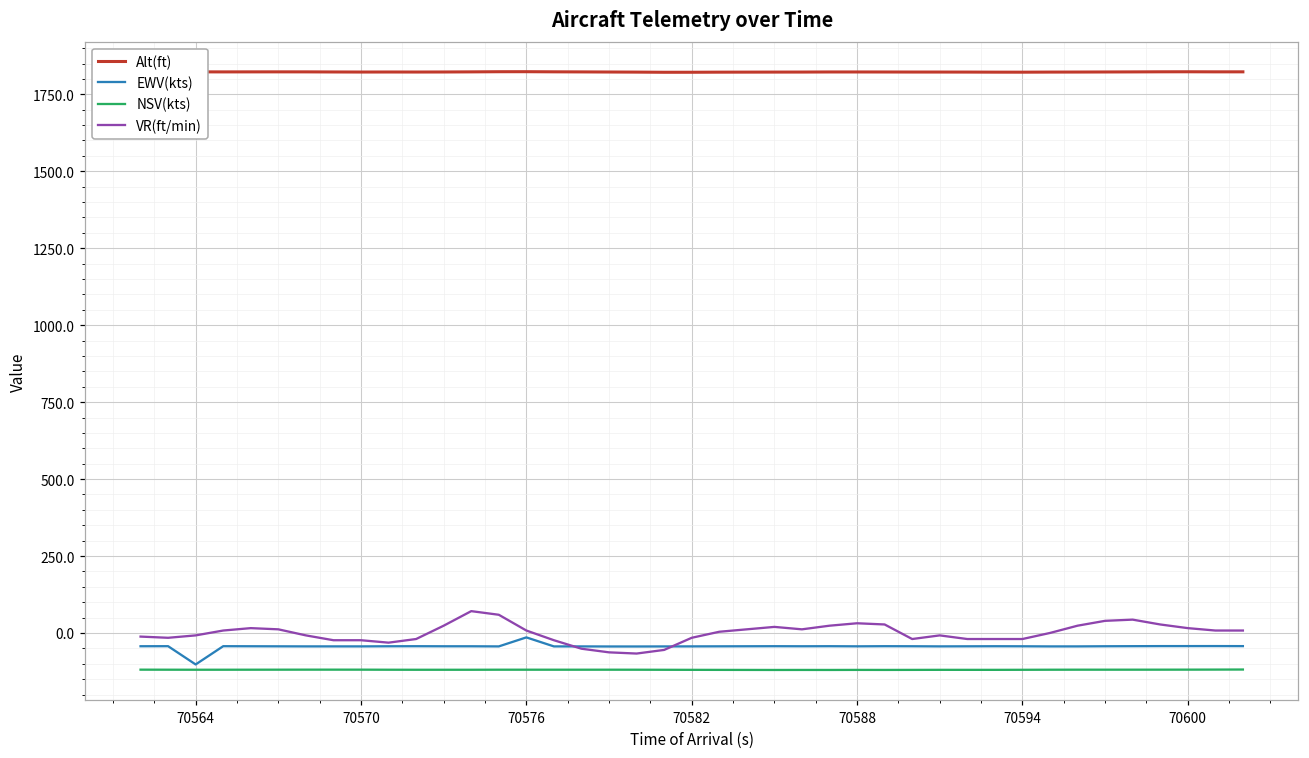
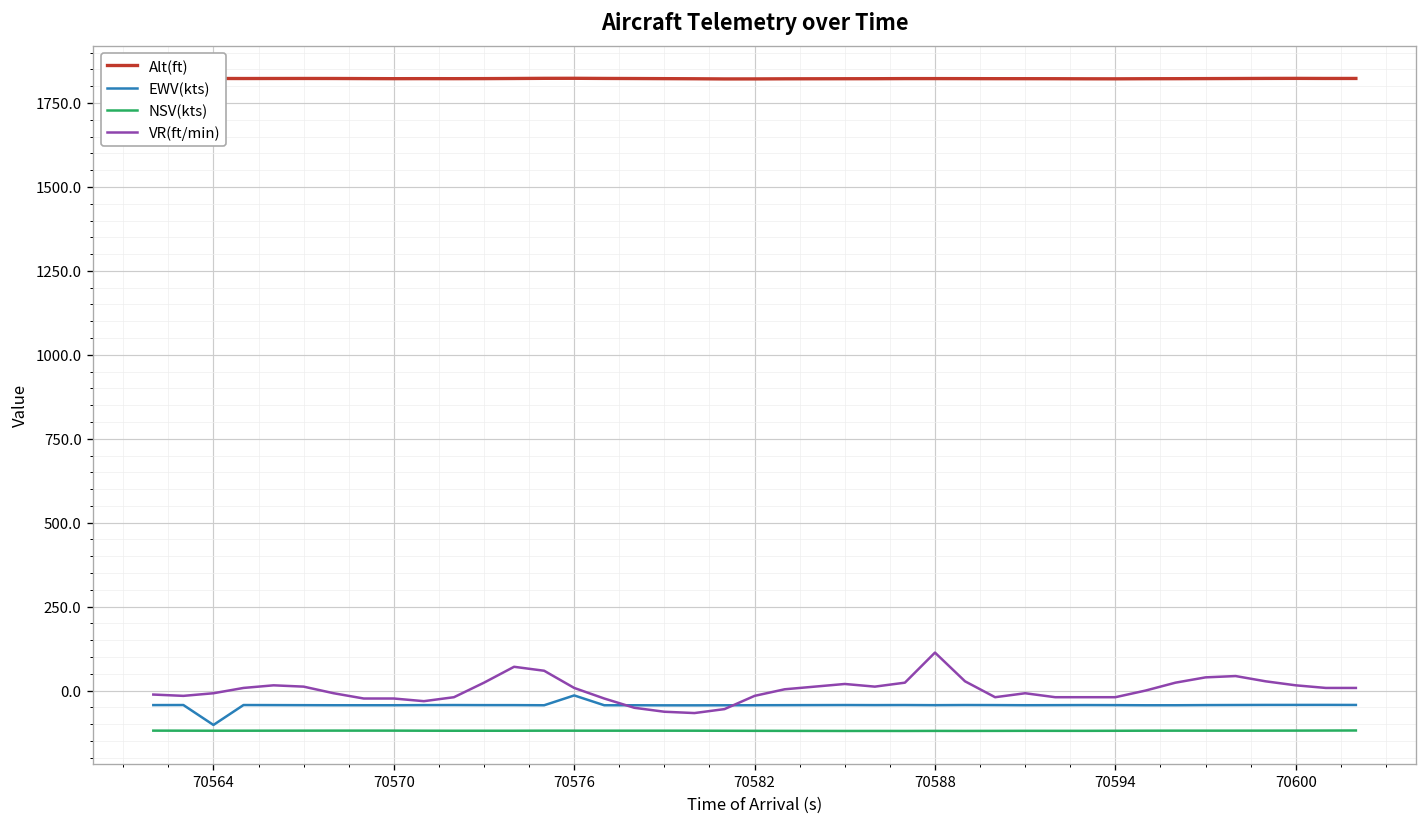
  {
    "Alt(ft)": {
      "70570": 1820,
      "70576": 1820,
      "70582": 1820,
      "70588": 1820,
      "70594": 1820,
      "70600": 1820
    },
    "EWV(kts)": {
      "70564": -100,
      "70570": -40,
      "70576": -10,
      "70582": -40,
      "70588": -40,
      "70594": -40,
      "70600": -40
    },
    "NSV(kts)": {
      "70564": -120,
      "70570": -120,
      "70576": -120,
      "70582": -120,
      "70588": -120,
      "70594": -120,
      "70600": -120
    },
    "VR(ft/min)": {
      "70564": -10,
      "70570": -20,
      "70576": 10,
      "70582": -20,
-     "70588": 30,
+     "70588": 110,
      "70594": -20,
      "70600": 20
    }
  }
